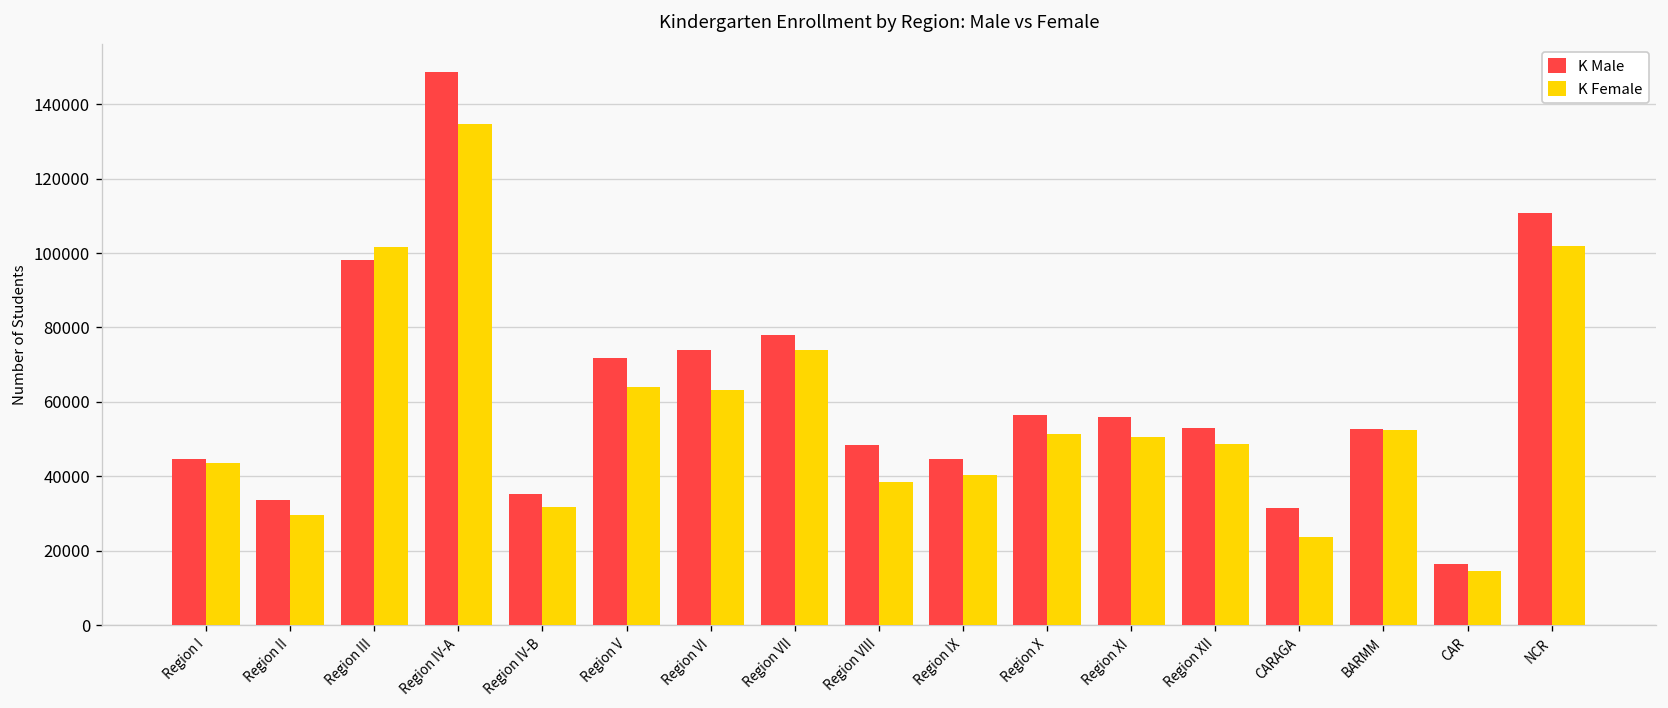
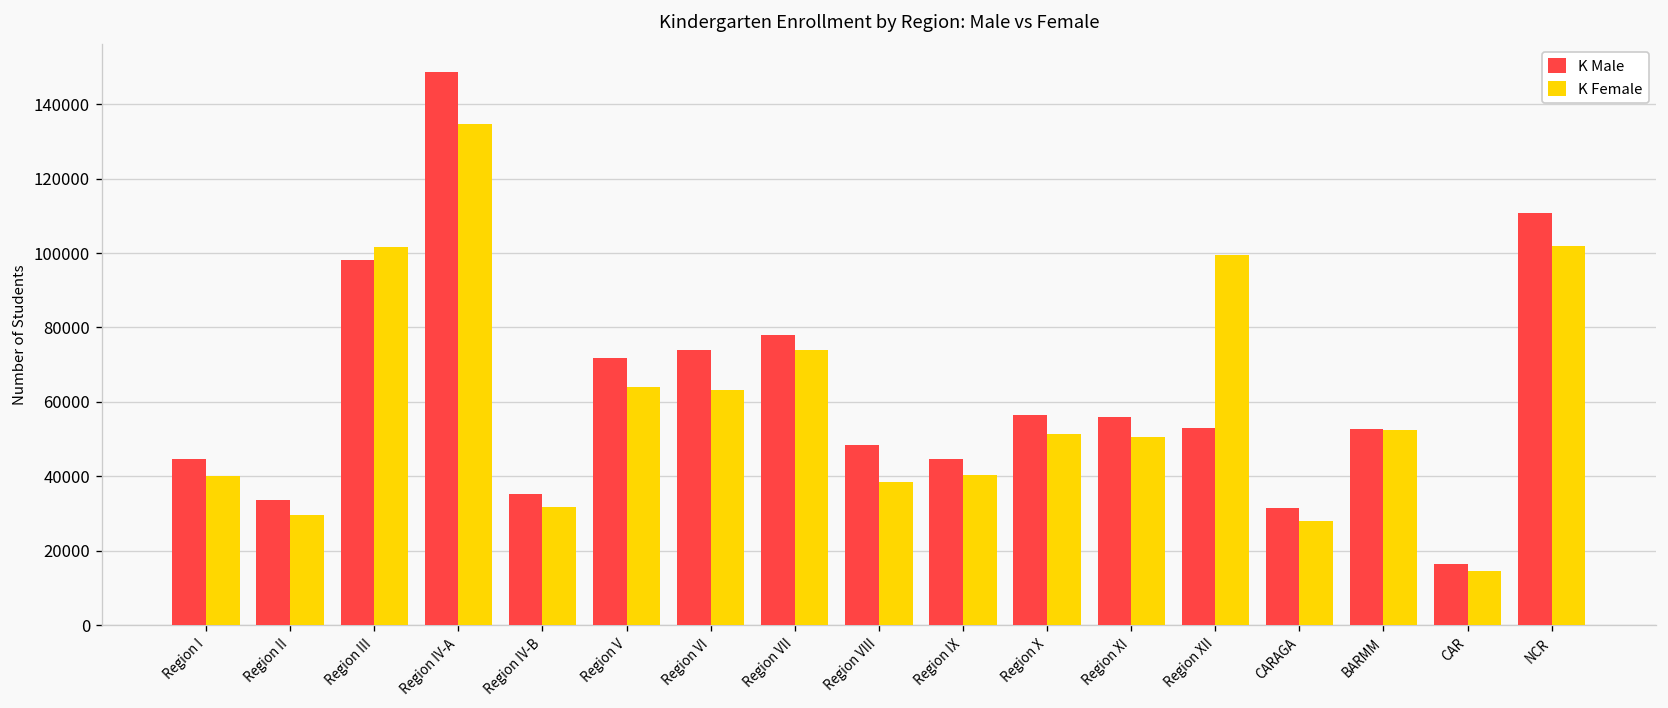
  {
    "K Male": {
      "Region I": 45000,
      "Region II": 34000,
      "Region III": 98000,
      "Region IV-A": 149000,
      "Region IV-B": 35000,
      "Region V": 72000,
      "Region VI": 74000,
      "Region VII": 78000,
      "Region VIII": 48000,
      "Region IX": 45000,
      "Region X": 56000,
      "Region XI": 56000,
      "Region XII": 53000,
      "CARAGA": 32000,
      "BARMM": 53000,
      "CAR": 16000,
      "NCR": 111000
    },
    "K Female": {
-     "Region I": 44000,
+     "Region I": 40000,
      "Region II": 30000,
      "Region III": 102000,
      "Region IV-A": 135000,
      "Region IV-B": 32000,
      "Region V": 64000,
      "Region VI": 63000,
      "Region VII": 74000,
      "Region VIII": 39000,
      "Region IX": 40000,
      "Region X": 51000,
      "Region XI": 51000,
-     "Region XII": 49000,
-     "CARAGA": 24000,
+     "Region XII": 100000,
+     "CARAGA": 28000,
      "BARMM": 53000,
      "CAR": 15000,
      "NCR": 102000
    }
  }
